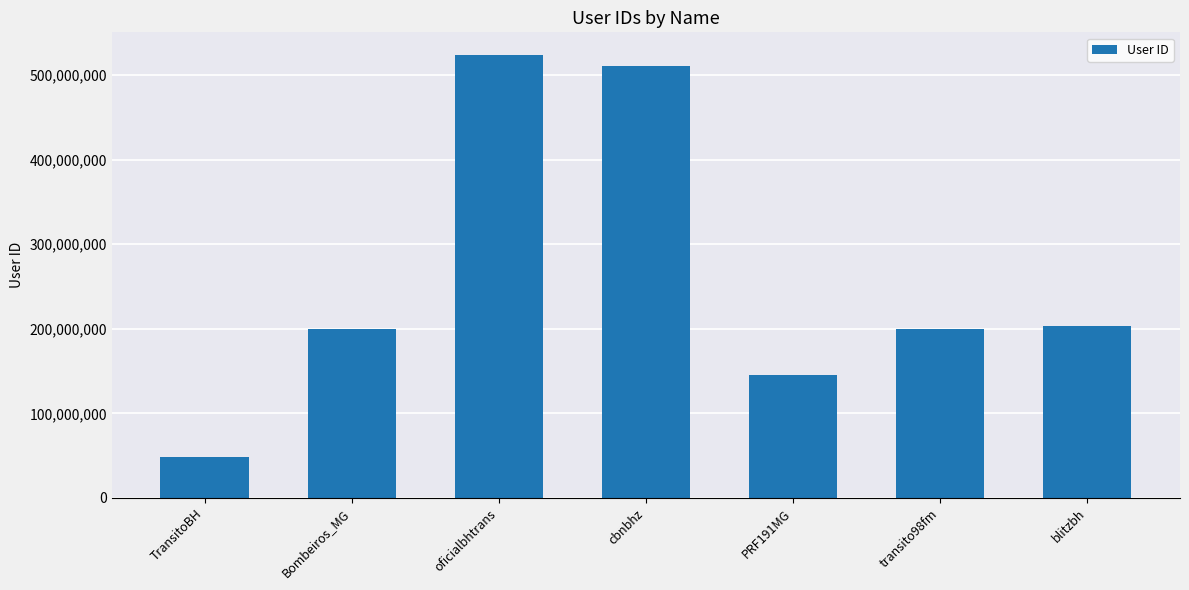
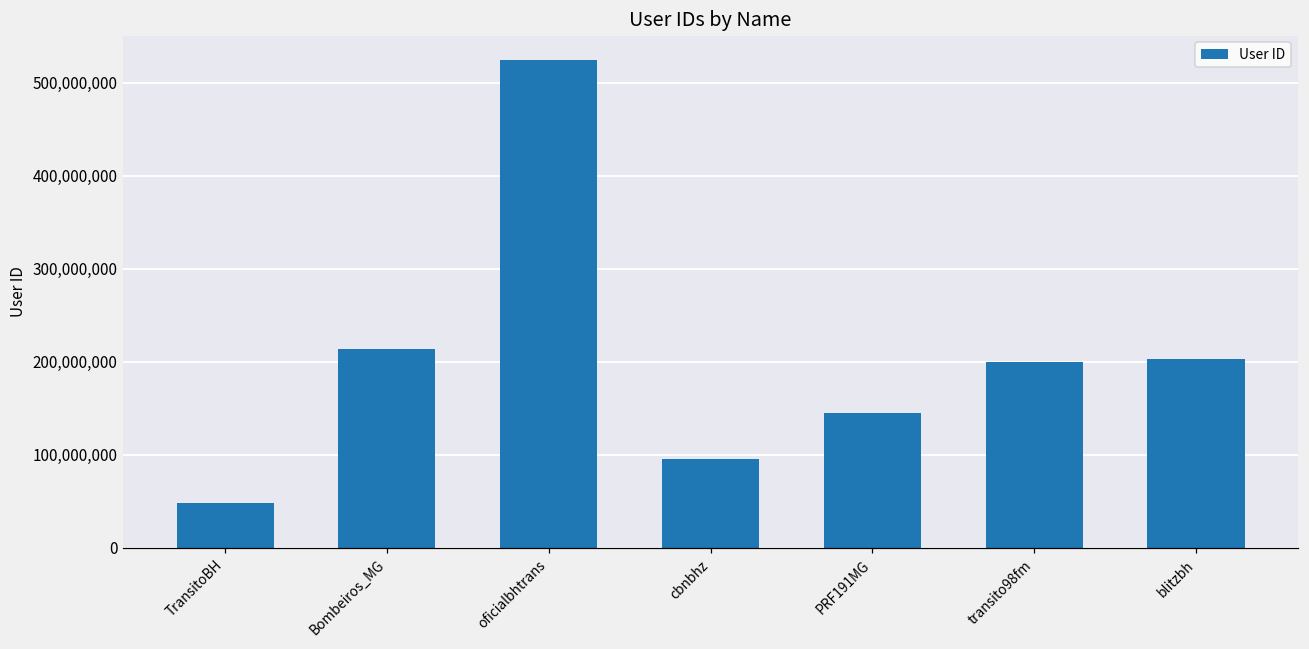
  {
    "TransitoBH": "50,000,000",
-   "Bombeiros_MG": "200,000,000",
+   "Bombeiros_MG": "210,000,000",
    "oficialbhtrans": "520,000,000",
-   "cbnbhz": "510,000,000",
+   "cbnbhz": "100,000,000",
    "PRF191MG": "140,000,000",
    "transito98fm": "200,000,000",
    "blitzbh": "200,000,000"
  }
